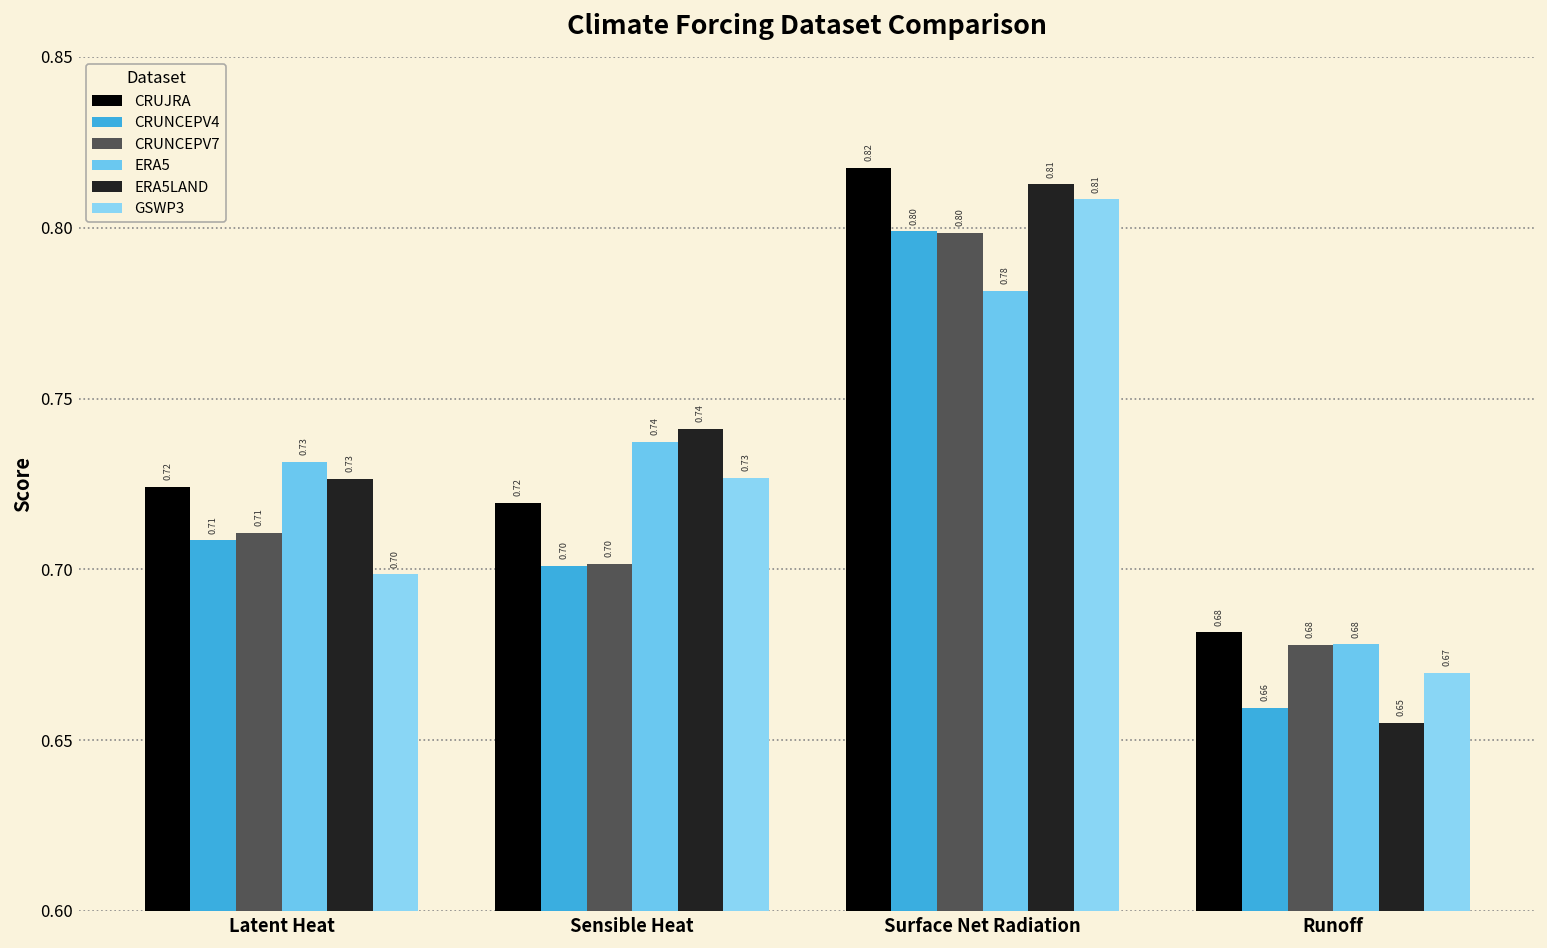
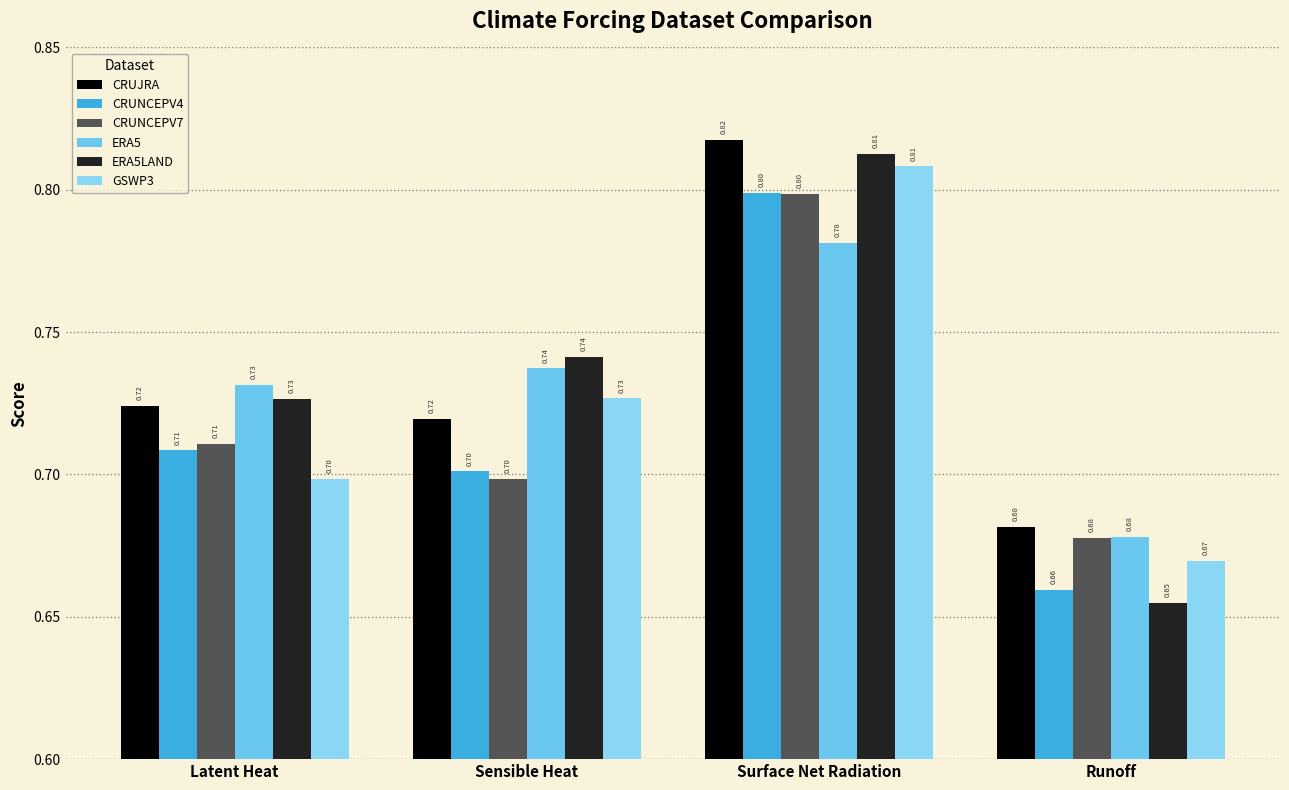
  {
    "CRUNCEPV7": {
-     "Sensible Heat": 0.702
+     "Sensible Heat": 0.699
    }
  }
